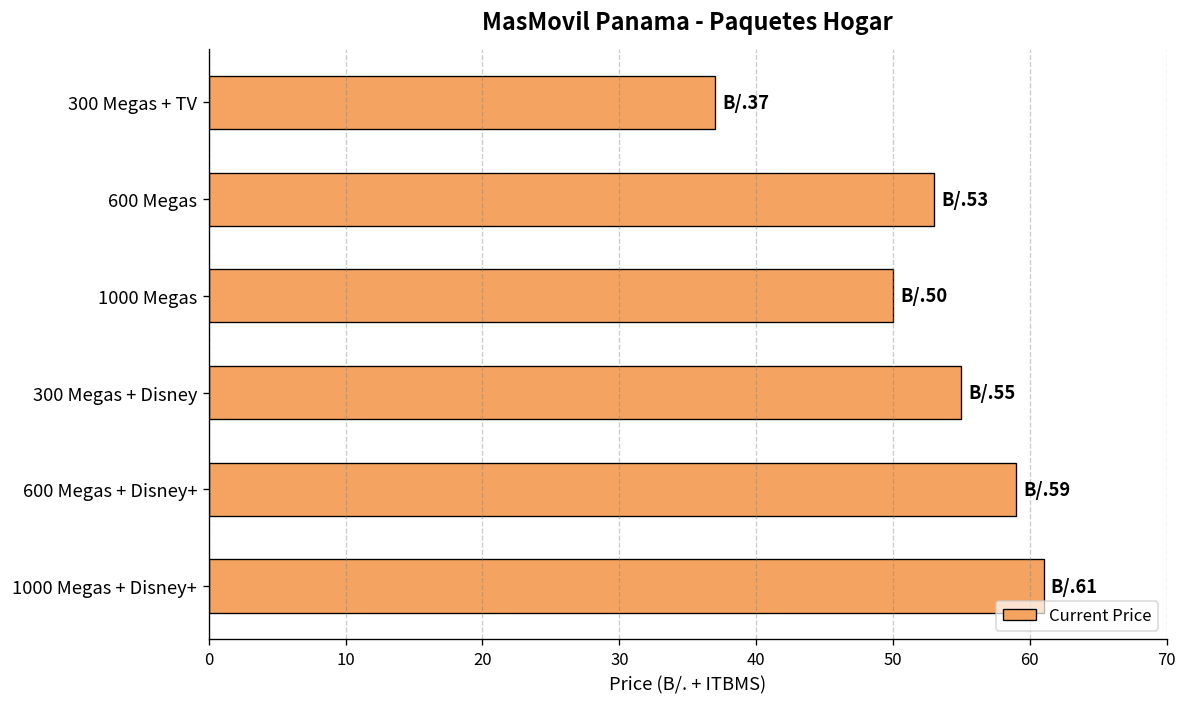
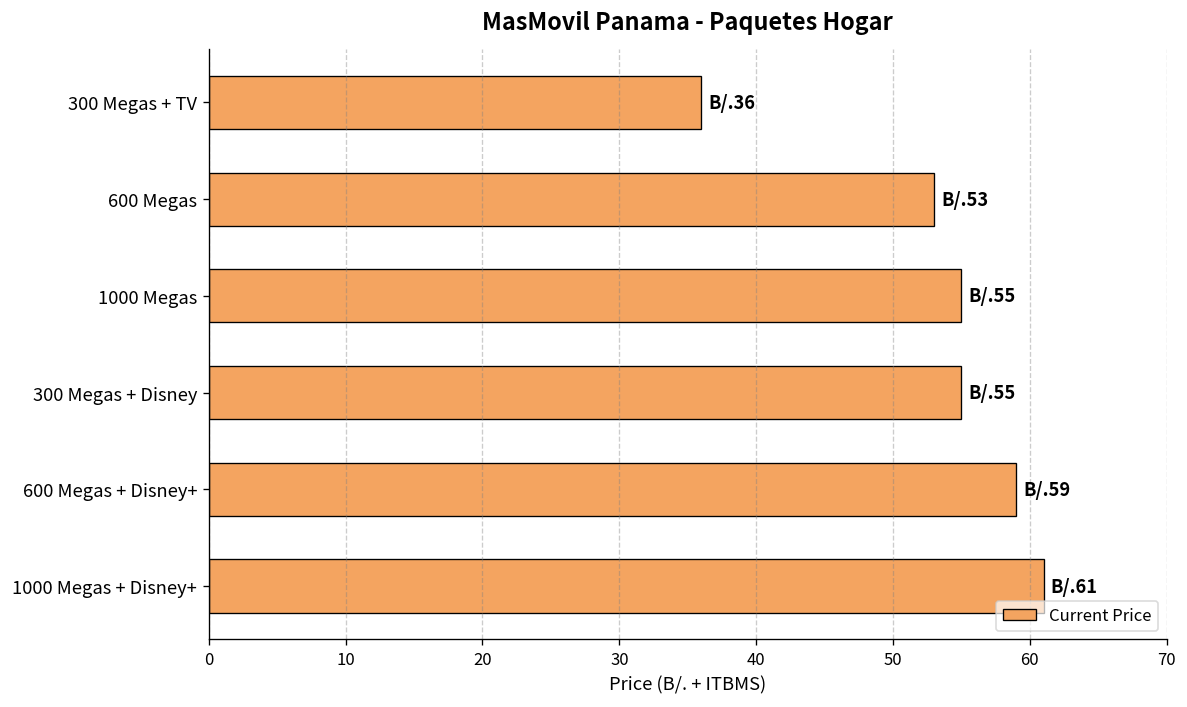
  {
-   "300 Megas + TV": 37,
+   "300 Megas + TV": 36,
    "600 Megas": 53,
-   "1000 Megas": 50,
+   "1000 Megas": 55,
    "300 Megas + Disney": 55,
    "600 Megas + Disney+": 59,
    "1000 Megas + Disney+": 61
  }
